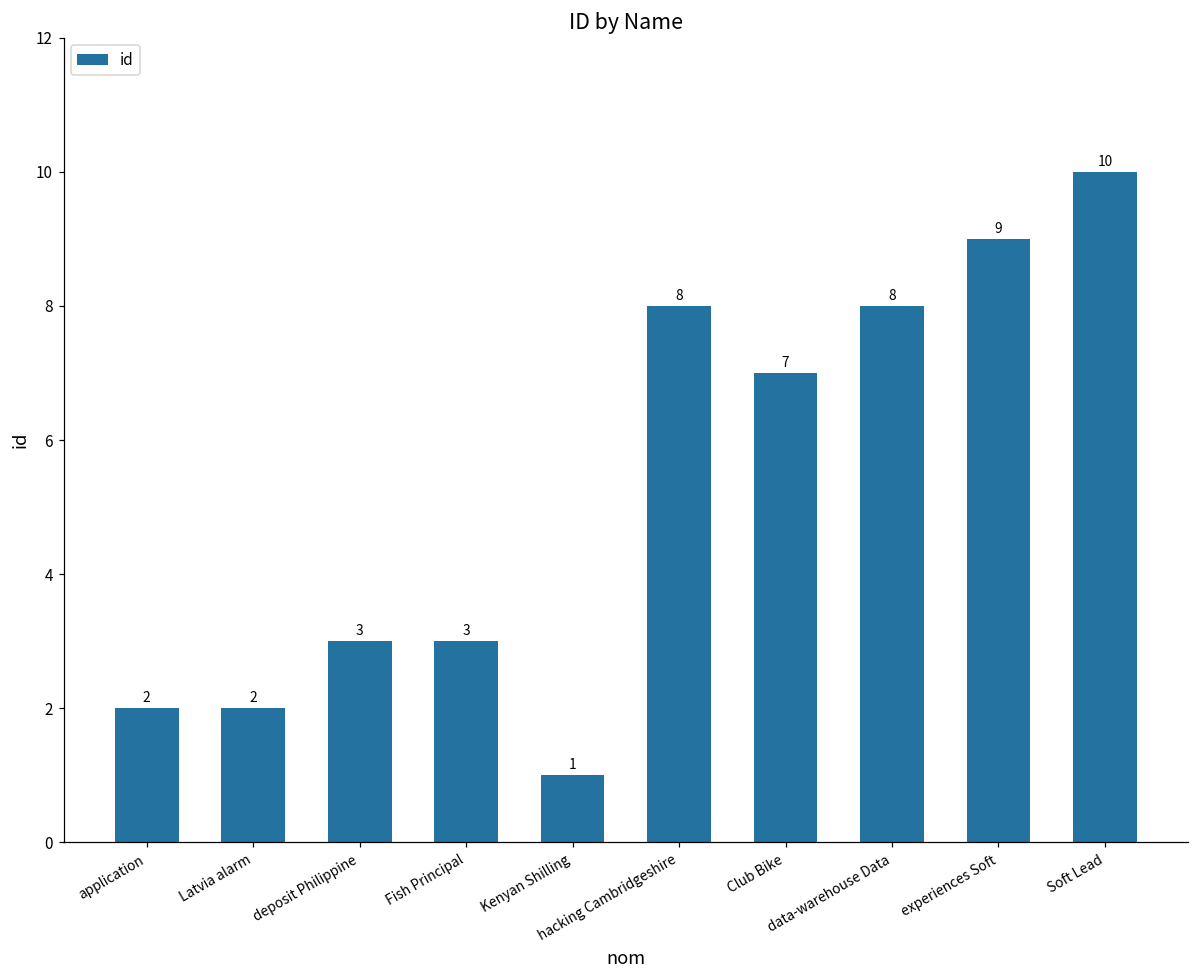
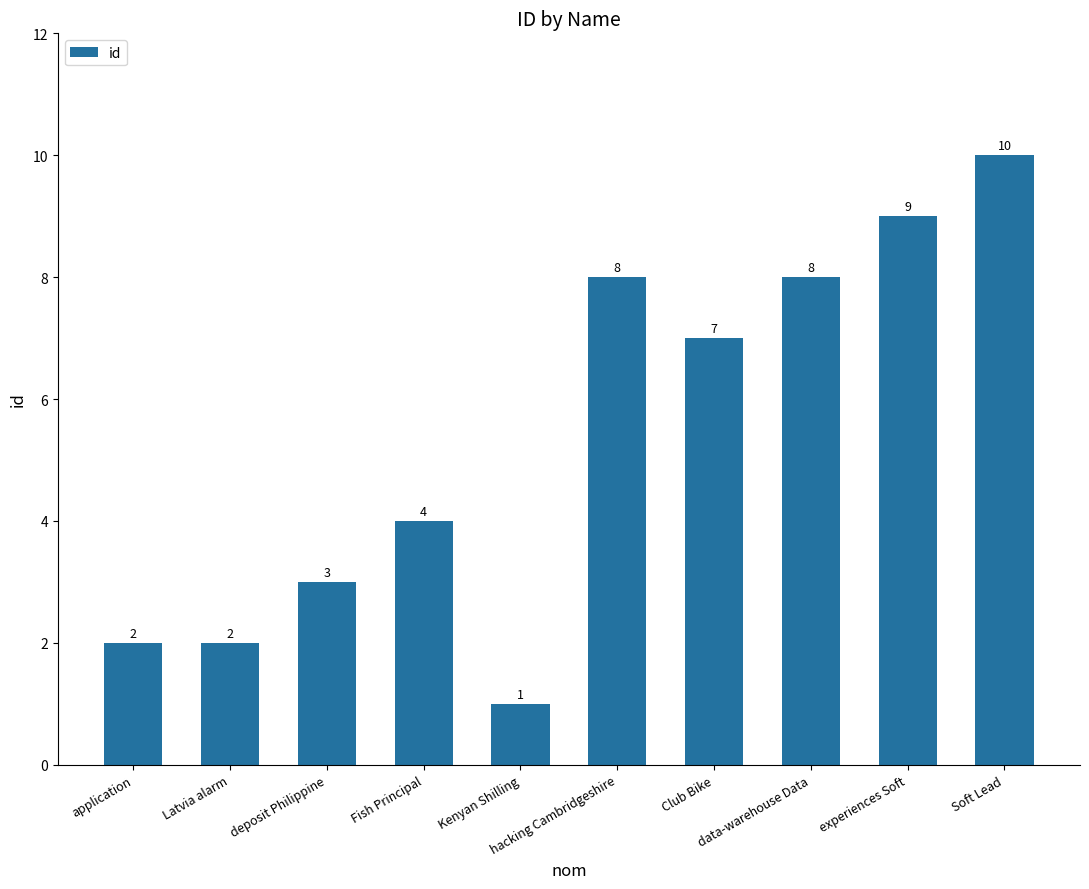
  {
    "application": 2,
    "Latvia alarm": 2,
    "deposit Philippine": 3,
-   "Fish Principal": 3,
+   "Fish Principal": 4,
    "Kenyan Shilling": 1,
    "hacking Cambridgeshire": 8,
    "Club Bike": 7,
    "data-warehouse Data": 8,
    "experiences Soft": 9,
    "Soft Lead": 10
  }
